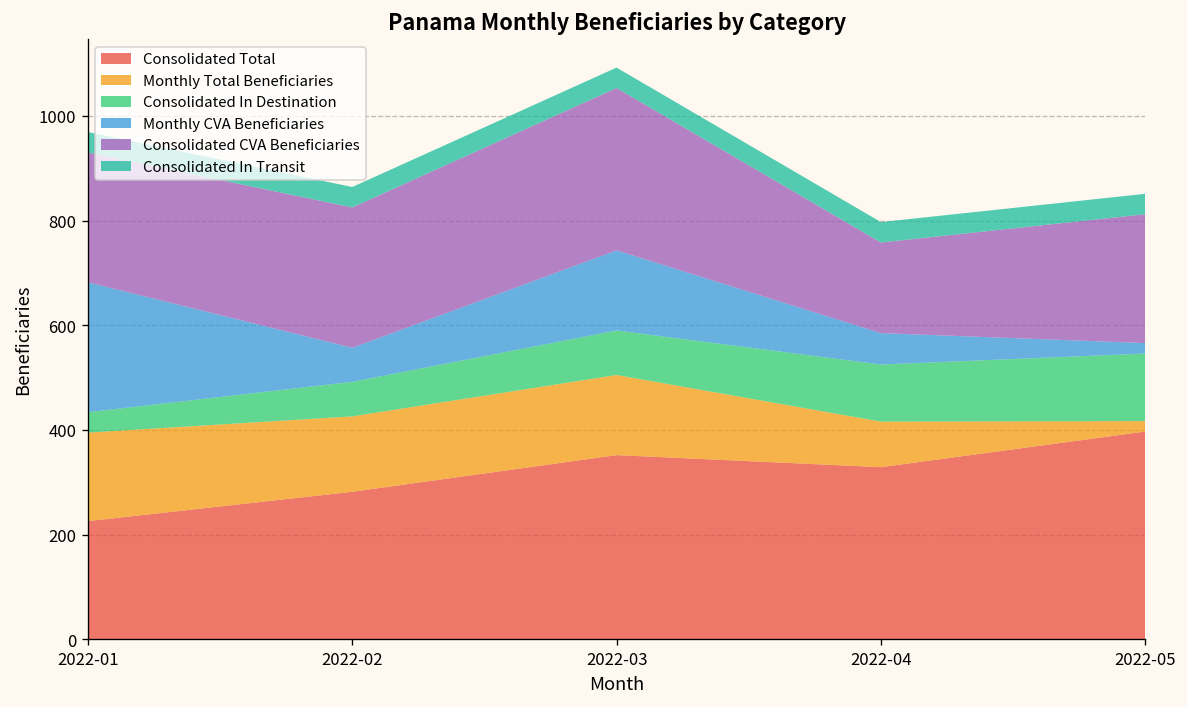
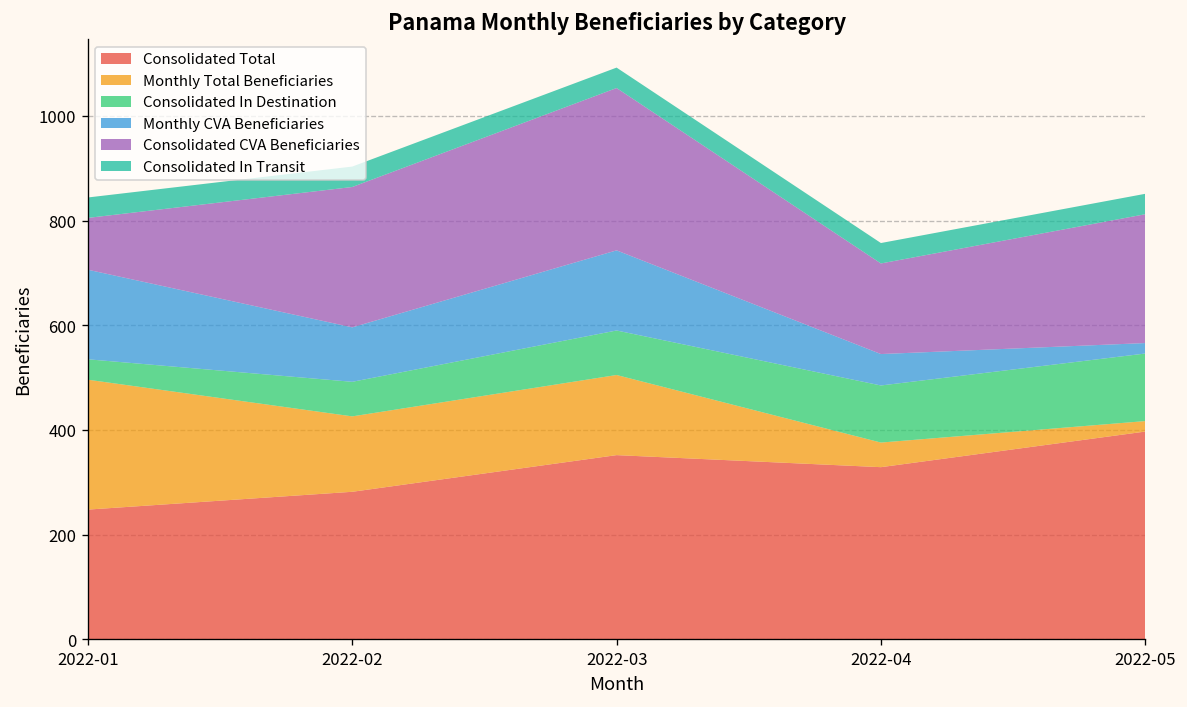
  {
    "Consolidated Total": {
-     "2022-01": 230,
+     "2022-01": 250,
      "2022-02": 280,
      "2022-03": 350,
      "2022-04": 330,
      "2022-05": 400
    },
    "Monthly Total Beneficiaries": {
-     "2022-01": 170,
+     "2022-01": 250,
      "2022-02": 140,
      "2022-03": 150,
-     "2022-04": 90,
+     "2022-04": 50,
      "2022-05": 20
    },
    "Monthly CVA Beneficiaries": {
-     "2022-01": 250,
-     "2022-02": 70,
+     "2022-01": 170,
+     "2022-02": 100,
      "2022-03": 150,
      "2022-04": 60,
      "2022-05": 20
    },
    "Consolidated CVA Beneficiaries": {
-     "2022-01": 250,
+     "2022-01": 100,
      "2022-03": 310,
      "2022-04": 170,
      "2022-05": 250
    }
  }
